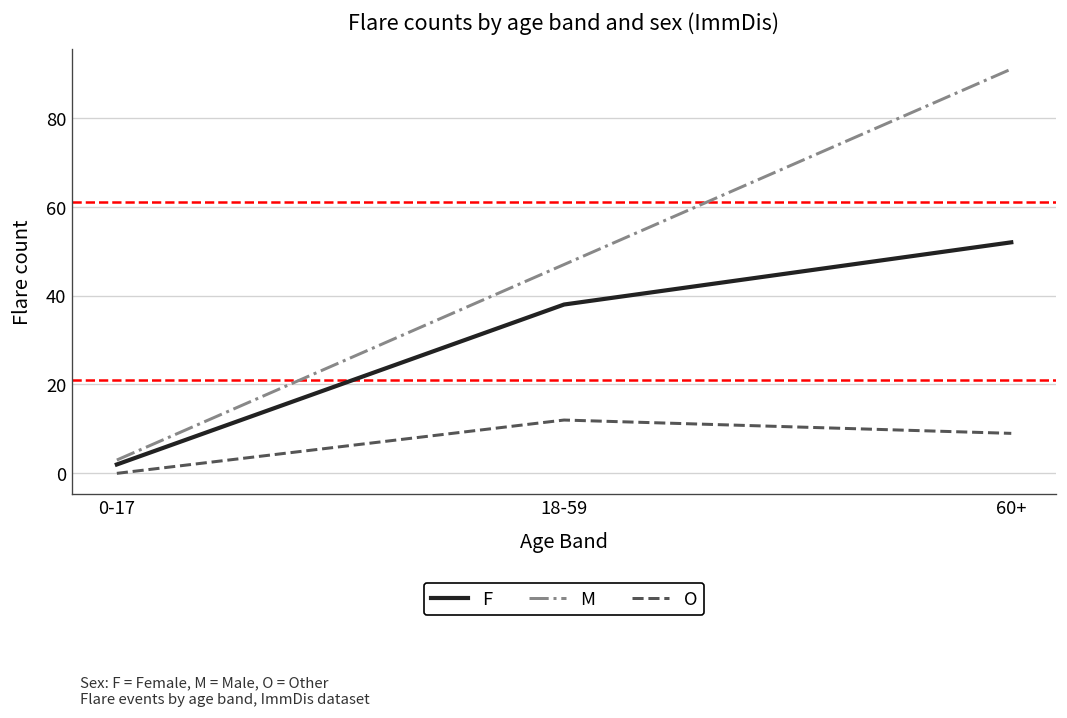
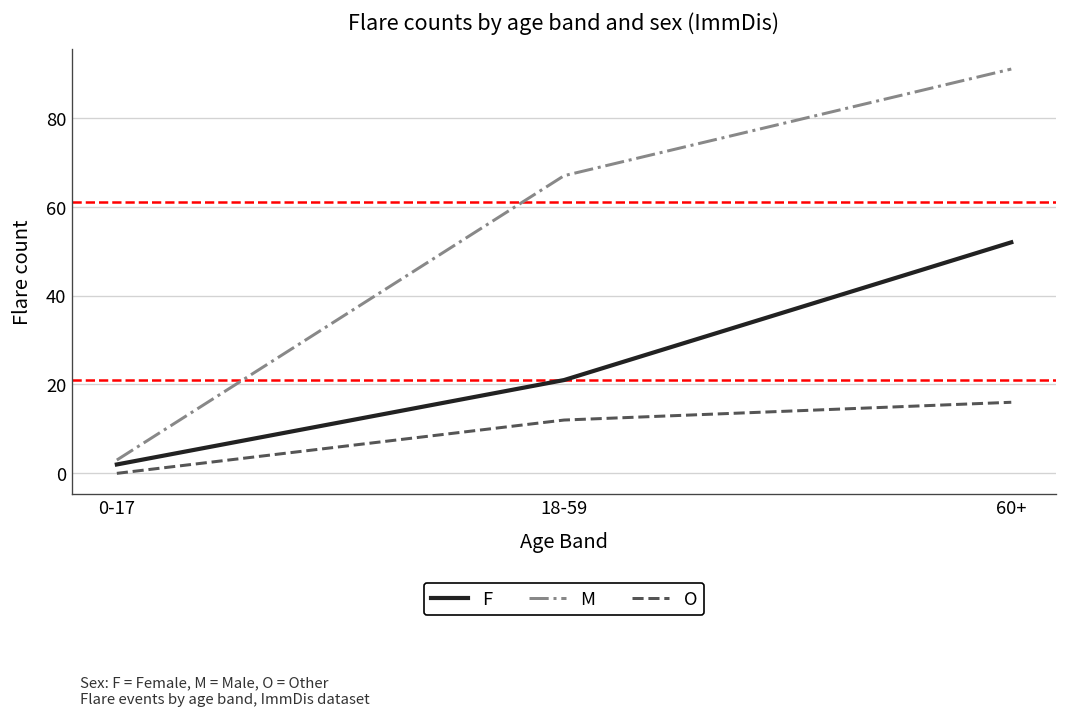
  {
    "F": {
      "0-17": 2,
-     "18-59": 38,
+     "18-59": 21,
      "60+": 52
    },
    "M": {
      "0-17": 3,
-     "18-59": 47,
+     "18-59": 67,
      "60+": 91
    },
    "O": {
      "0-17": 0,
      "18-59": 12,
-     "60+": 9
+     "60+": 16
    }
  }
